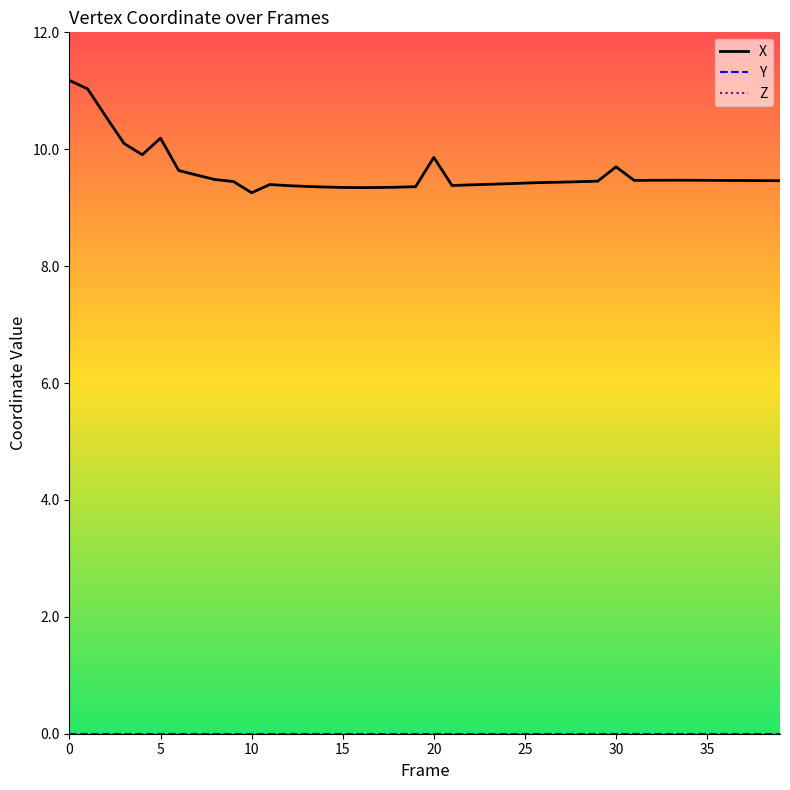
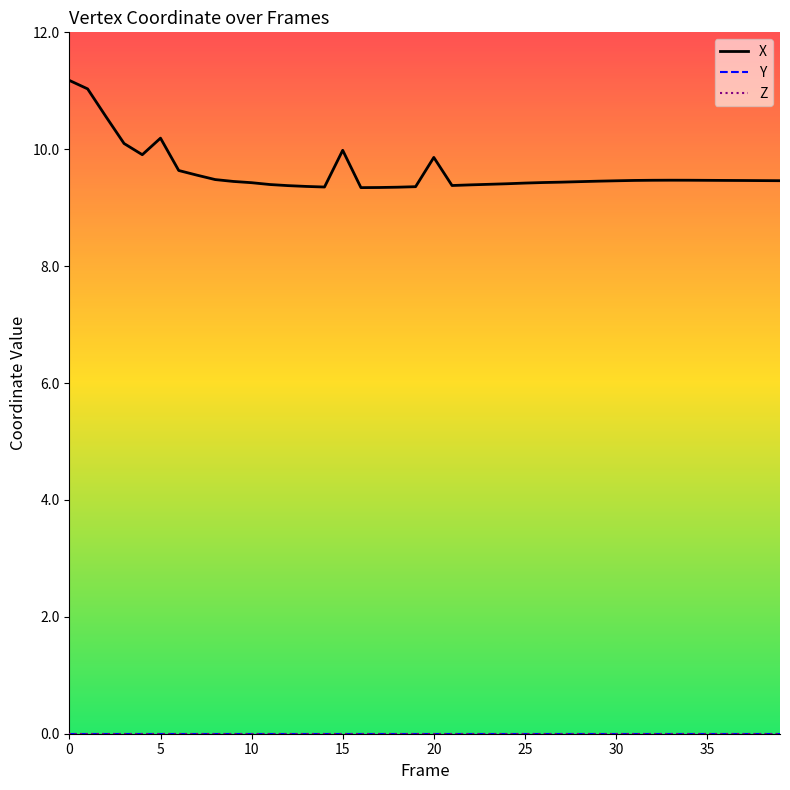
  {
    "X": {
      "0": 11.2,
      "5": 10.2,
-     "10": 9.3,
-     "15": 9.3,
+     "10": 9.4,
+     "15": 10.0,
      "20": 9.9,
      "25": 9.4,
-     "30": 9.7,
+     "30": 9.5,
      "35": 9.5
    },
    "Z": {
      "0": 0.0,
      "5": 0.0,
      "10": 0.0,
      "15": 0.0,
      "20": 0.0,
      "25": 0.0,
      "30": 0.0,
      "35": 0.0
    }
  }
